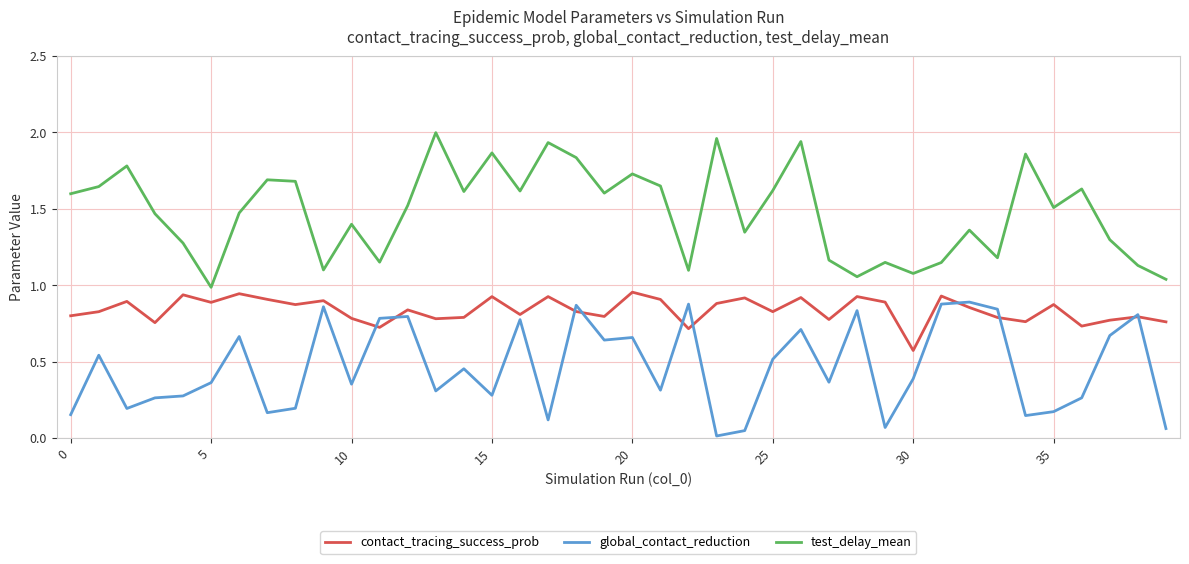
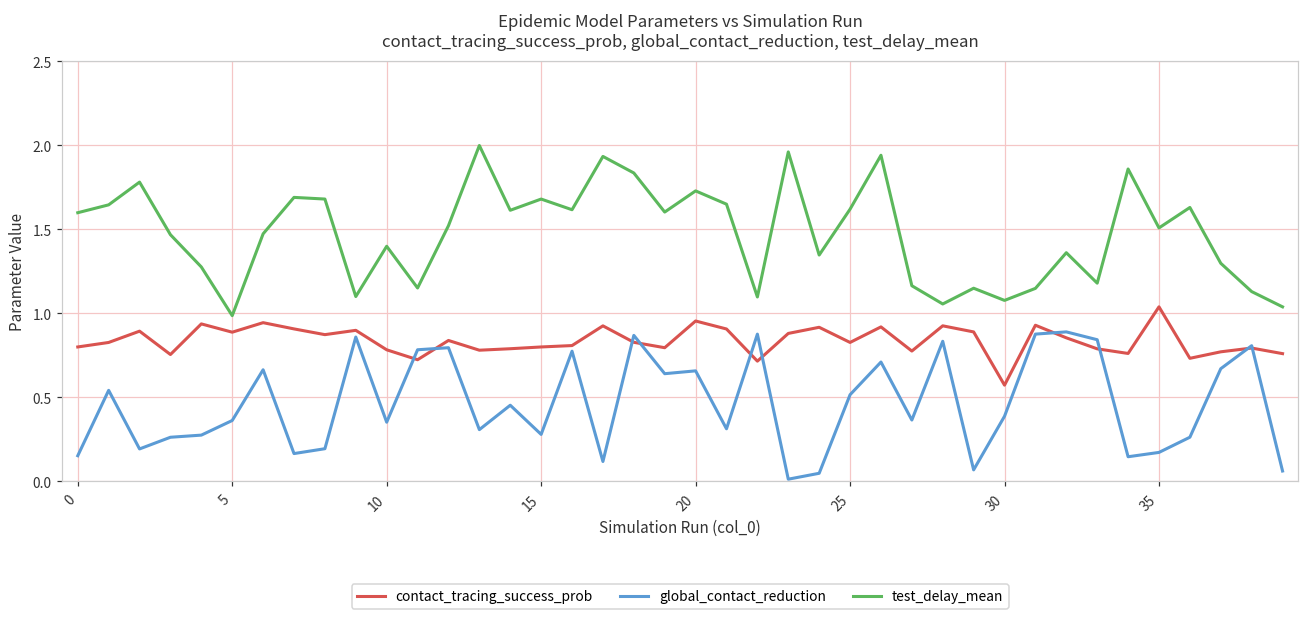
  {
    "contact_tracing_success_prob": {
      "0": 0.80,
      "5": 0.89,
      "10": 0.78,
-     "15": 0.93,
+     "15": 0.80,
      "20": 0.95,
      "25": 0.83,
      "30": 0.57,
-     "35": 0.87
+     "35": 1.04
    },
    "global_contact_reduction": {
      "0": 0.15,
      "5": 0.36,
      "10": 0.35,
      "15": 0.28,
      "20": 0.66,
      "25": 0.52,
      "30": 0.39,
      "35": 0.17
    },
    "test_delay_mean": {
      "0": 1.60,
      "5": 0.99,
      "10": 1.40,
-     "15": 1.87,
+     "15": 1.68,
      "20": 1.73,
      "25": 1.62,
      "30": 1.08,
      "35": 1.51
    }
  }
